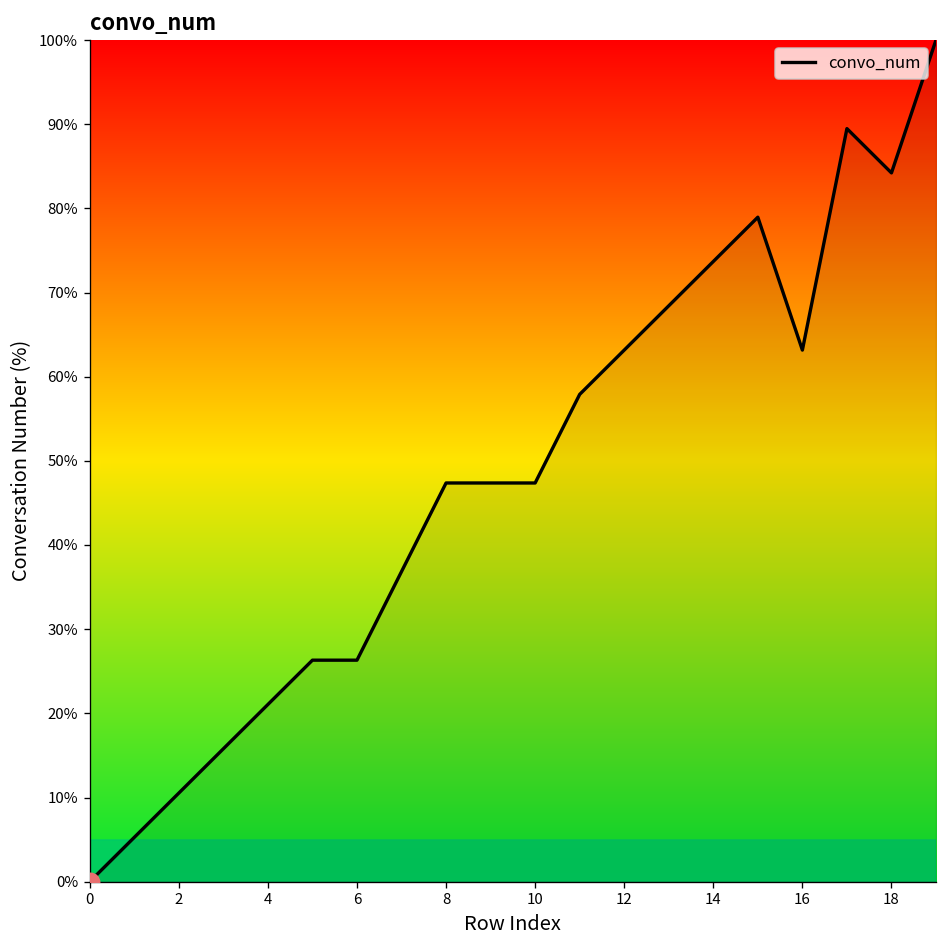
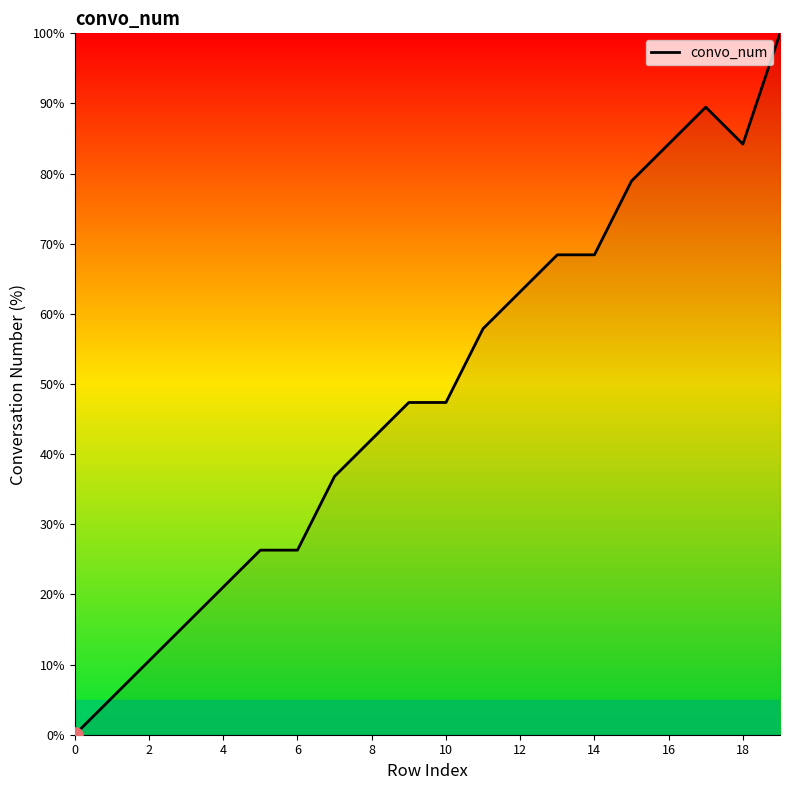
  {
    "convo_num": {
      "2": "11%",
      "4": "21%",
      "6": "26%",
-     "8": "47%",
+     "8": "42%",
      "10": "47%",
      "12": "63%",
-     "14": "74%",
-     "16": "63%",
+     "14": "68%",
+     "16": "84%",
      "18": "84%"
    }
  }
